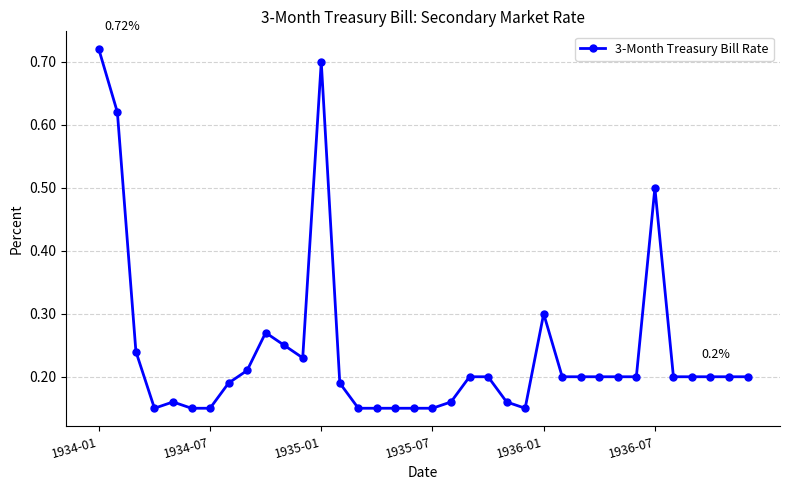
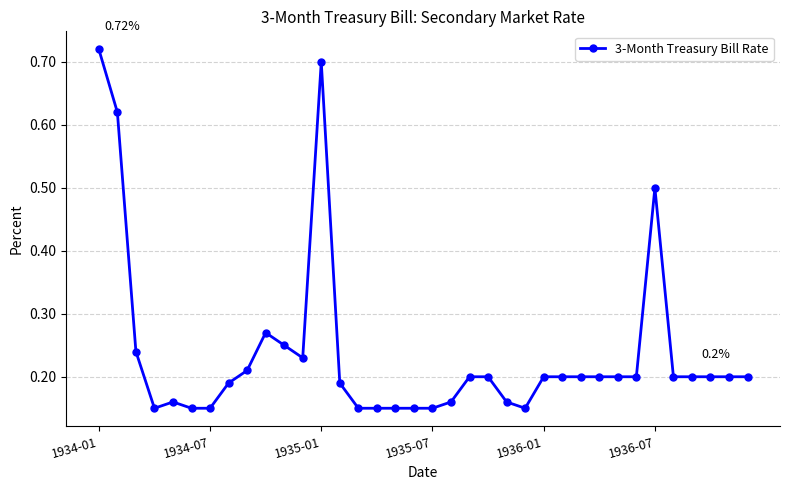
  {
    "1934-07": 0.15,
    "1935-01": 0.7,
    "1935-07": 0.15,
-   "1936-01": 0.3,
+   "1936-01": 0.2,
    "1936-07": 0.5
  }
